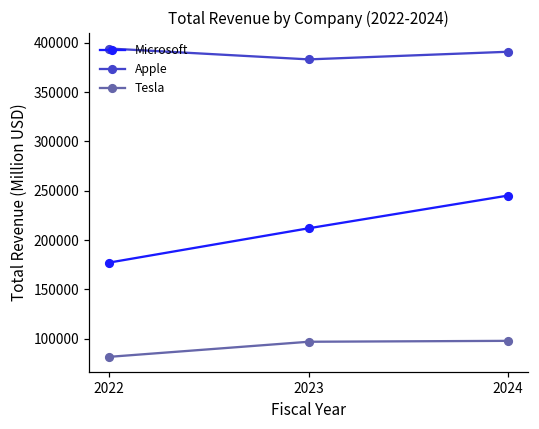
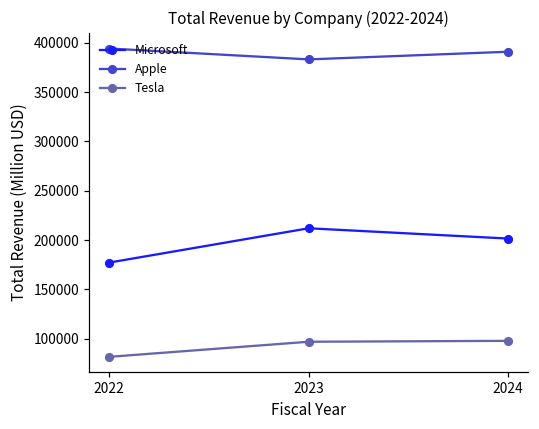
  {
    "Microsoft": {
      "2022": 180000,
      "2023": 210000,
-     "2024": 250000
+     "2024": 200000
    }
  }
